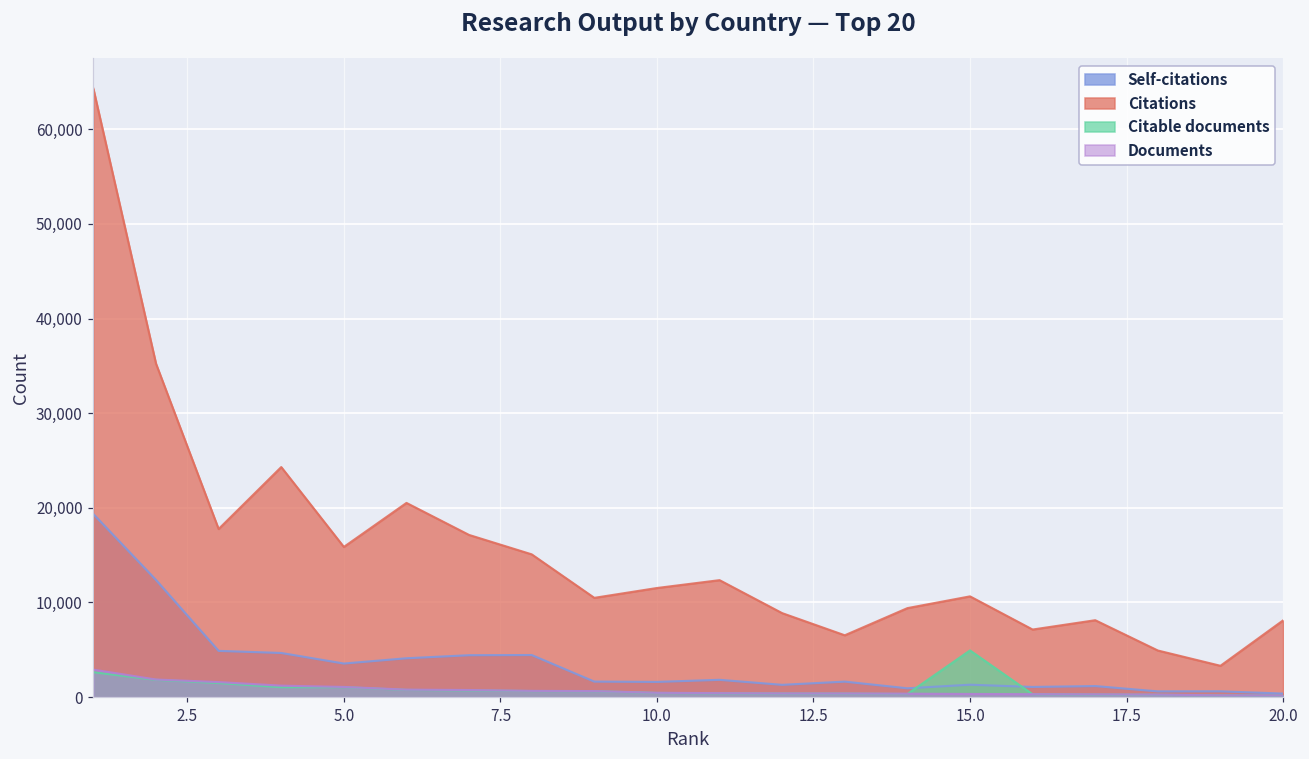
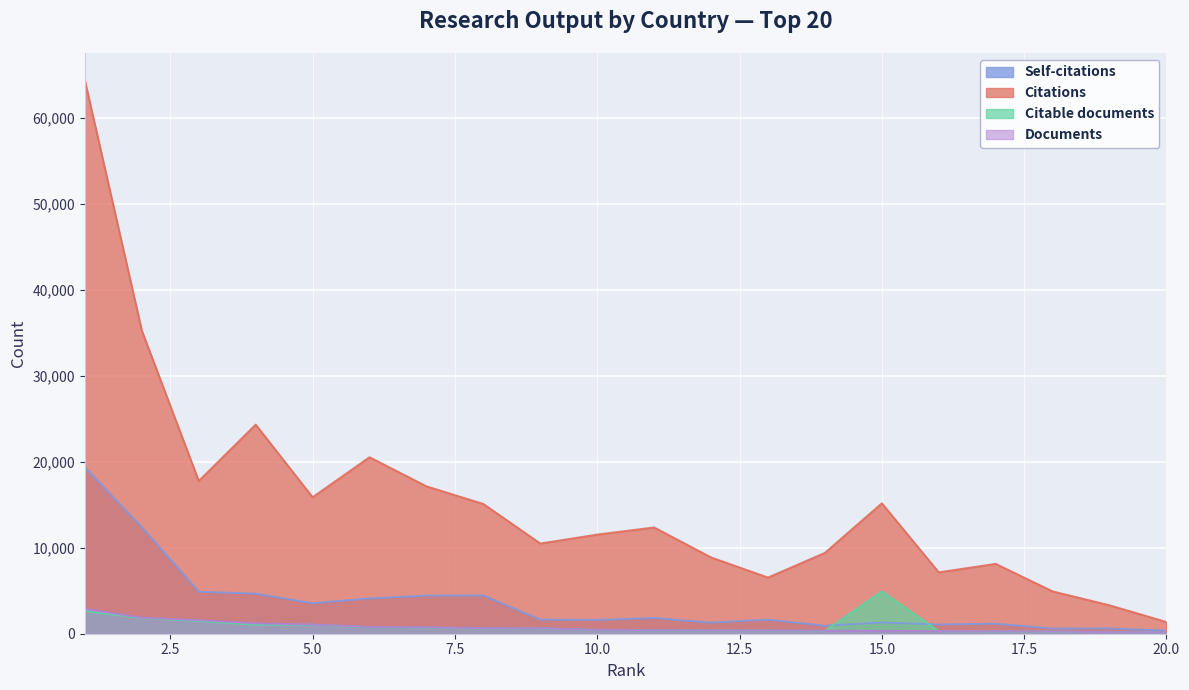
  {
    "Citations": {
      "5.0": "16,000",
      "10.0": "12,000",
-     "15.0": "11,000",
-     "20.0": "8,000"
+     "15.0": "15,000",
+     "20.0": "1,000"
    },
    "Citable documents": {
      "15.0": "5,000"
    }
  }
